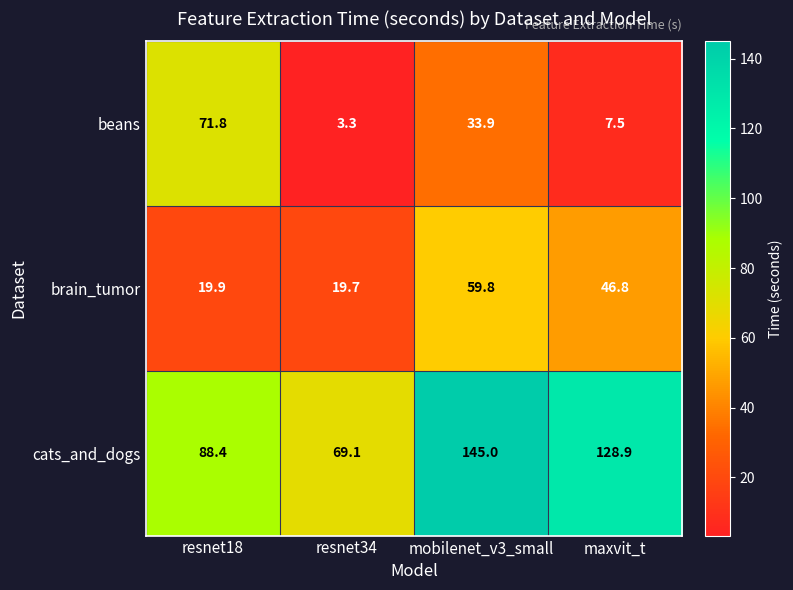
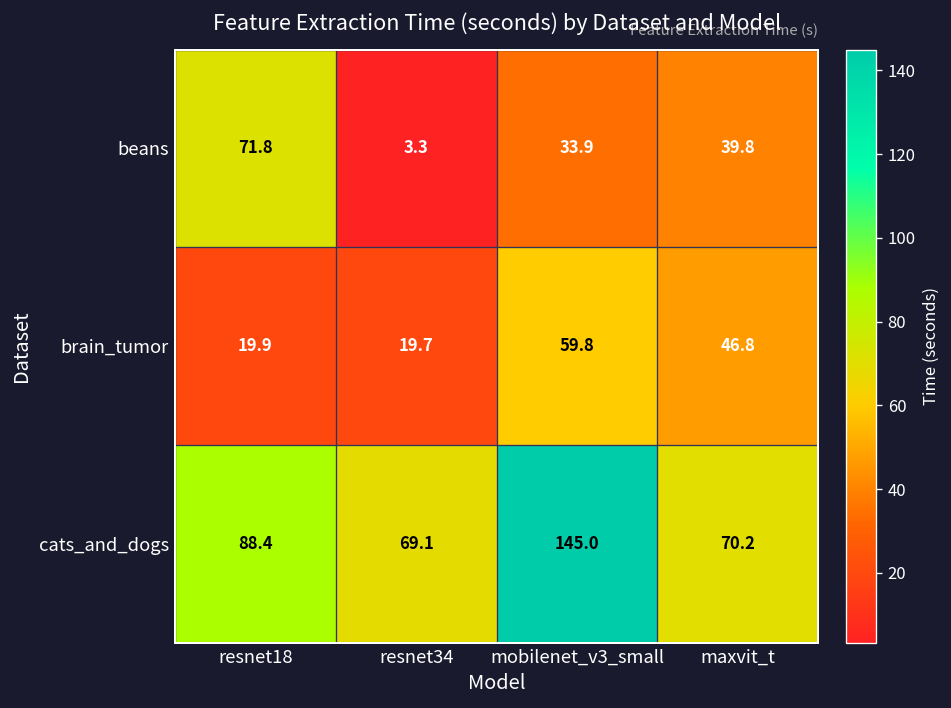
  {
    "beans": {
      "resnet18": 71.8,
      "resnet34": 3.3,
      "mobilenet_v3_small": 33.9,
-     "maxvit_t": 7.5
+     "maxvit_t": 39.8
    },
    "brain_tumor": {
      "resnet18": 19.9,
      "resnet34": 19.7,
      "mobilenet_v3_small": 59.8,
      "maxvit_t": 46.8
    },
    "cats_and_dogs": {
      "resnet18": 88.4,
      "resnet34": 69.1,
      "mobilenet_v3_small": 145.0,
-     "maxvit_t": 128.9
+     "maxvit_t": 70.2
    }
  }
